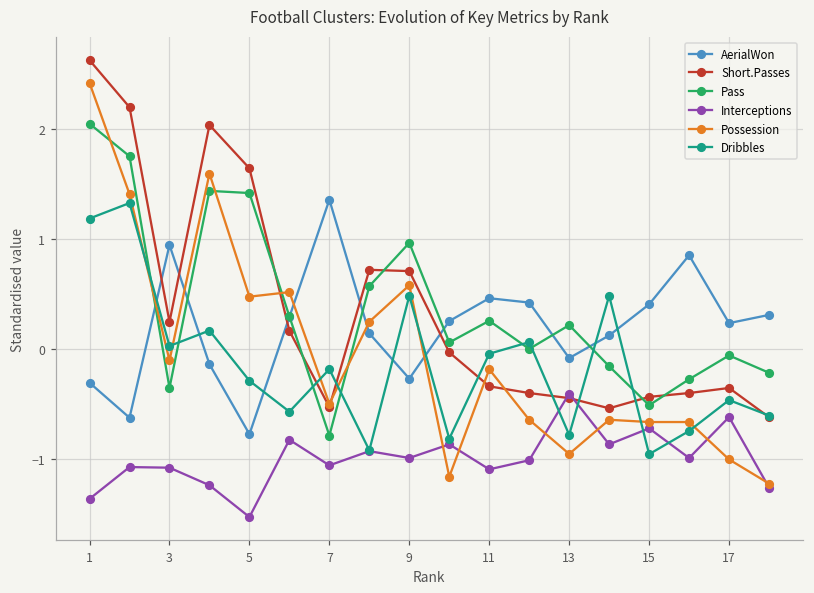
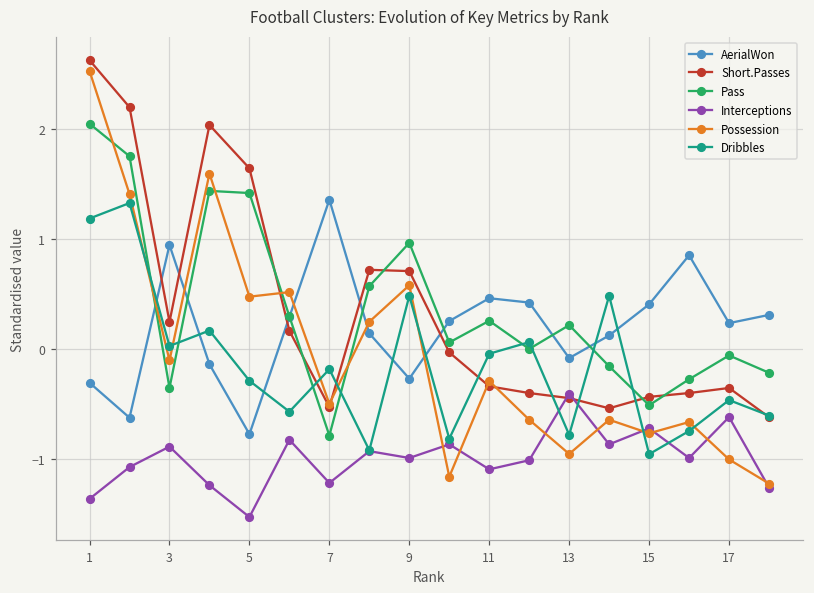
  {
    "AerialWon": {
      "1": -0.31,
      "3": 0.95,
      "5": -0.77,
      "7": 1.36,
      "9": -0.27,
      "11": 0.46,
      "13": -0.08,
      "15": 0.41,
      "17": 0.24
    },
    "Short.Passes": {
      "1": 2.62,
      "3": 0.25,
      "5": 1.64,
      "7": -0.53,
      "9": 0.71,
      "11": -0.34,
      "13": -0.44,
      "15": -0.43,
      "17": -0.35
    },
    "Interceptions": {
      "1": -1.36,
-     "3": -1.08,
+     "3": -0.88,
      "5": -1.52,
-     "7": -1.05,
+     "7": -1.21,
      "9": -0.99,
      "11": -1.09,
      "13": -0.40,
      "15": -0.72,
      "17": -0.62
    },
    "Possession": {
-     "1": 2.42,
+     "1": 2.52,
      "3": -0.10,
      "5": 0.48,
      "7": -0.50,
      "9": 0.58,
-     "11": -0.18,
+     "11": -0.29,
      "13": -0.95,
-     "15": -0.66,
+     "15": -0.76,
      "17": -1.00
    }
  }
